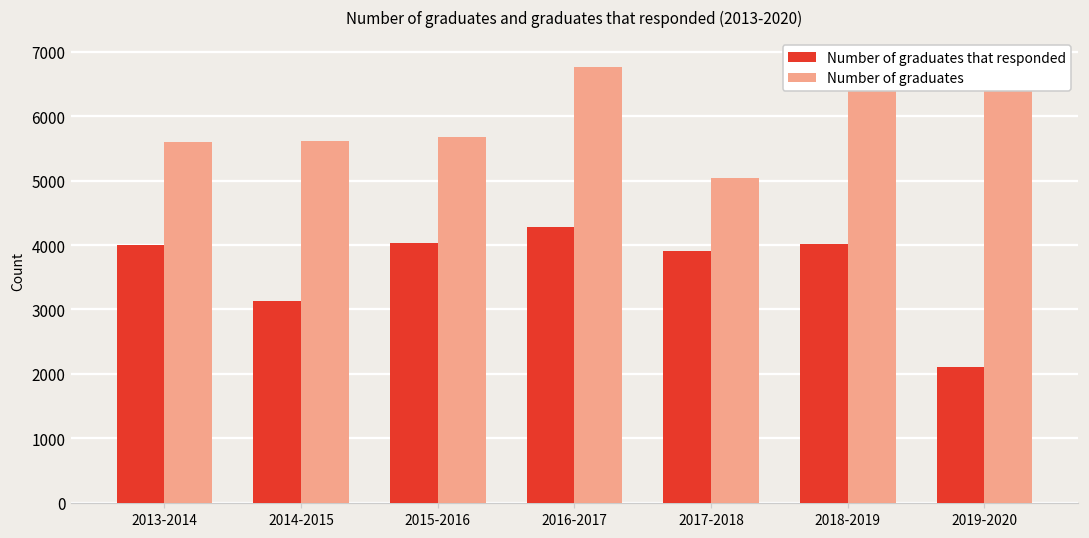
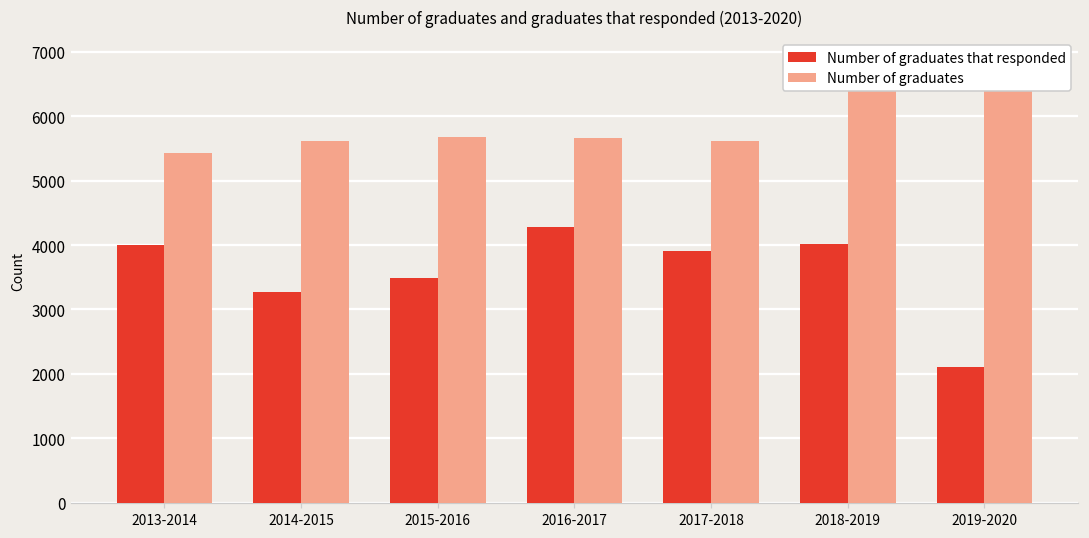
  {
    "Number of graduates that responded": {
      "2013-2014": 4000,
-     "2014-2015": 3100,
-     "2015-2016": 4000,
+     "2014-2015": 3300,
+     "2015-2016": 3500,
      "2016-2017": 4300,
      "2017-2018": 3900,
      "2018-2019": 4000,
      "2019-2020": 2100
    },
    "Number of graduates": {
-     "2013-2014": 5600,
+     "2013-2014": 5400,
      "2014-2015": 5600,
      "2015-2016": 5700,
-     "2016-2017": 6800,
-     "2017-2018": 5000
+     "2016-2017": 5700,
+     "2017-2018": 5600
    }
  }
